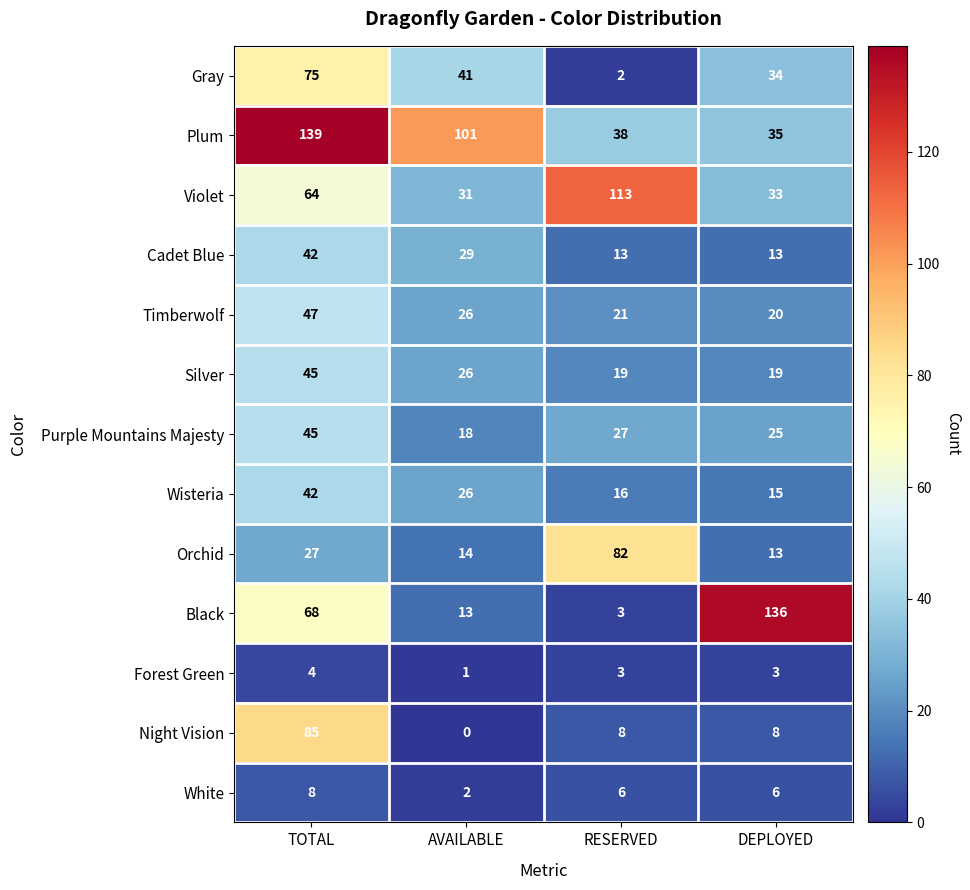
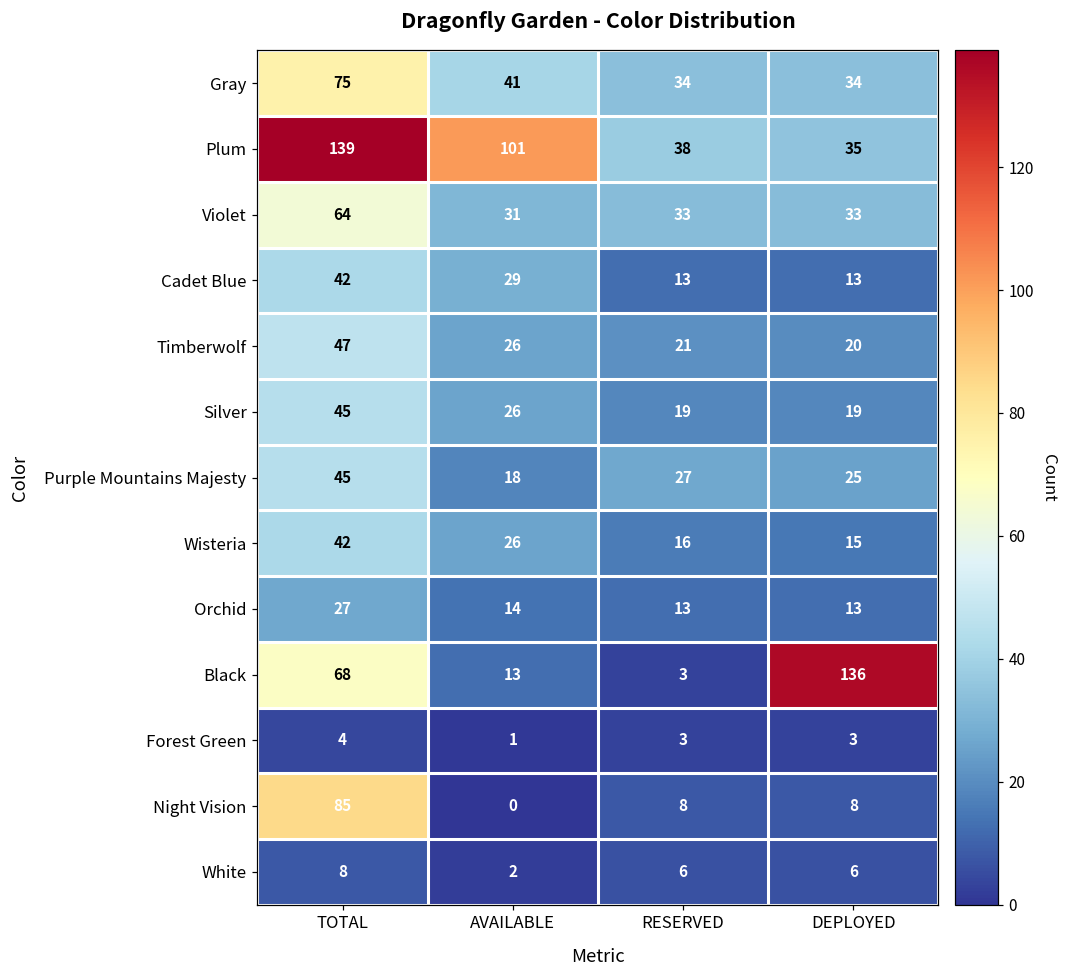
  {
    "Gray": {
      "TOTAL": 75,
      "AVAILABLE": 41,
-     "RESERVED": 2,
+     "RESERVED": 34,
      "DEPLOYED": 34
    },
    "Plum": {
      "TOTAL": 139,
      "AVAILABLE": 101,
      "RESERVED": 38,
      "DEPLOYED": 35
    },
    "Violet": {
      "TOTAL": 64,
      "AVAILABLE": 31,
-     "RESERVED": 113,
+     "RESERVED": 33,
      "DEPLOYED": 33
    },
    "Cadet Blue": {
      "TOTAL": 42,
      "AVAILABLE": 29,
      "RESERVED": 13,
      "DEPLOYED": 13
    },
    "Timberwolf": {
      "TOTAL": 47,
      "AVAILABLE": 26,
      "RESERVED": 21,
      "DEPLOYED": 20
    },
    "Silver": {
      "TOTAL": 45,
      "AVAILABLE": 26,
      "RESERVED": 19,
      "DEPLOYED": 19
    },
    "Purple Mountains Majesty": {
      "TOTAL": 45,
      "AVAILABLE": 18,
      "RESERVED": 27,
      "DEPLOYED": 25
    },
    "Wisteria": {
      "TOTAL": 42,
      "AVAILABLE": 26,
      "RESERVED": 16,
      "DEPLOYED": 15
    },
    "Orchid": {
      "TOTAL": 27,
      "AVAILABLE": 14,
-     "RESERVED": 82,
+     "RESERVED": 13,
      "DEPLOYED": 13
    },
    "Black": {
      "TOTAL": 68,
      "AVAILABLE": 13,
      "RESERVED": 3,
      "DEPLOYED": 136
    },
    "Forest Green": {
      "TOTAL": 4,
      "AVAILABLE": 1,
      "RESERVED": 3,
      "DEPLOYED": 3
    },
    "Night Vision": {
      "TOTAL": 85,
      "AVAILABLE": 0,
      "RESERVED": 8,
      "DEPLOYED": 8
    },
    "White": {
      "TOTAL": 8,
      "AVAILABLE": 2,
      "RESERVED": 6,
      "DEPLOYED": 6
    }
  }
